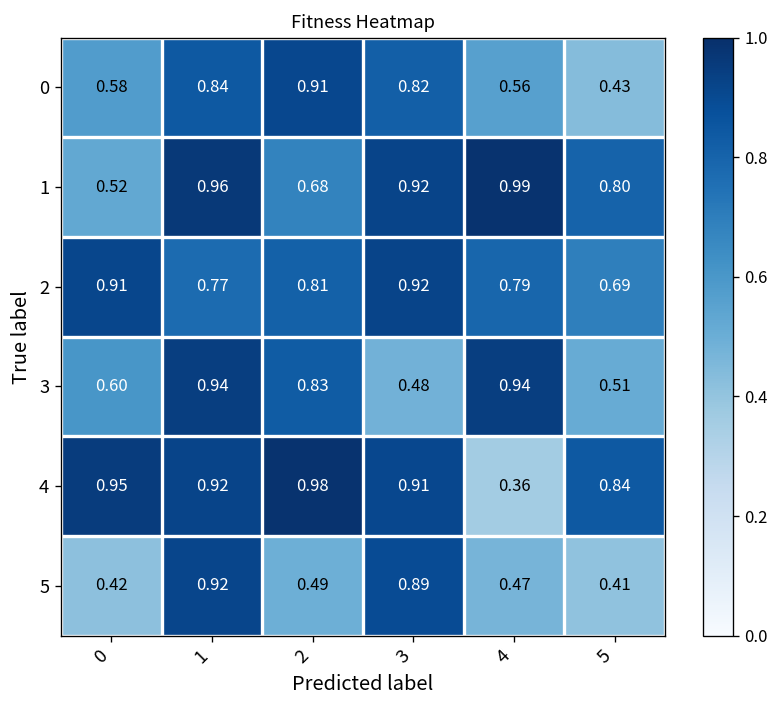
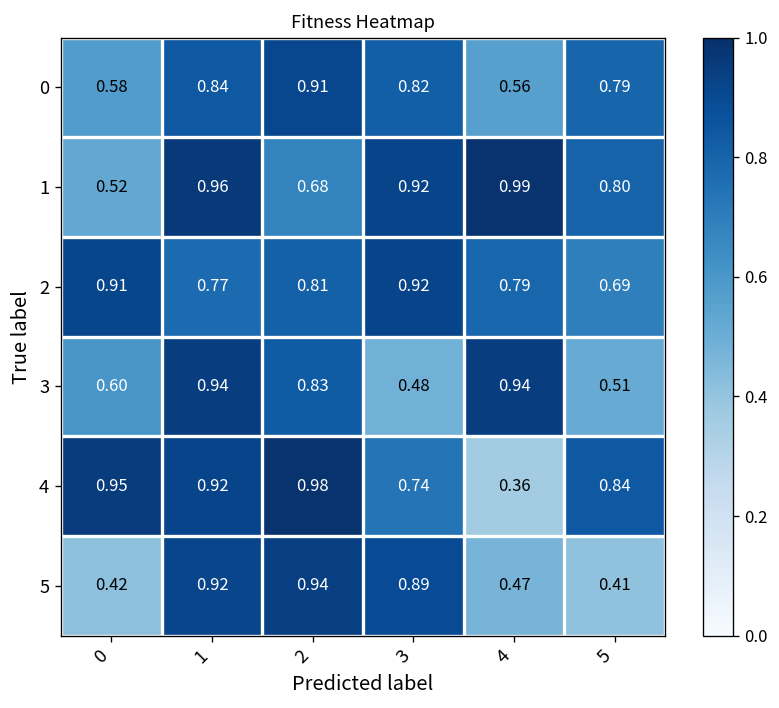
  {
    "0": {
      "0": 0.58,
      "1": 0.84,
      "2": 0.91,
      "3": 0.82,
      "4": 0.56,
-     "5": 0.43
+     "5": 0.79
    },
    "1": {
      "0": 0.52,
      "1": 0.96,
      "2": 0.68,
      "3": 0.92,
      "4": 0.99,
      "5": 0.80
    },
    "2": {
      "0": 0.91,
      "1": 0.77,
      "2": 0.81,
      "3": 0.92,
      "4": 0.79,
      "5": 0.69
    },
    "3": {
      "0": 0.60,
      "1": 0.94,
      "2": 0.83,
      "3": 0.48,
      "4": 0.94,
      "5": 0.51
    },
    "4": {
      "0": 0.95,
      "1": 0.92,
      "2": 0.98,
-     "3": 0.91,
+     "3": 0.74,
      "4": 0.36,
      "5": 0.84
    },
    "5": {
      "0": 0.42,
      "1": 0.92,
-     "2": 0.49,
+     "2": 0.94,
      "3": 0.89,
      "4": 0.47,
      "5": 0.41
    }
  }
